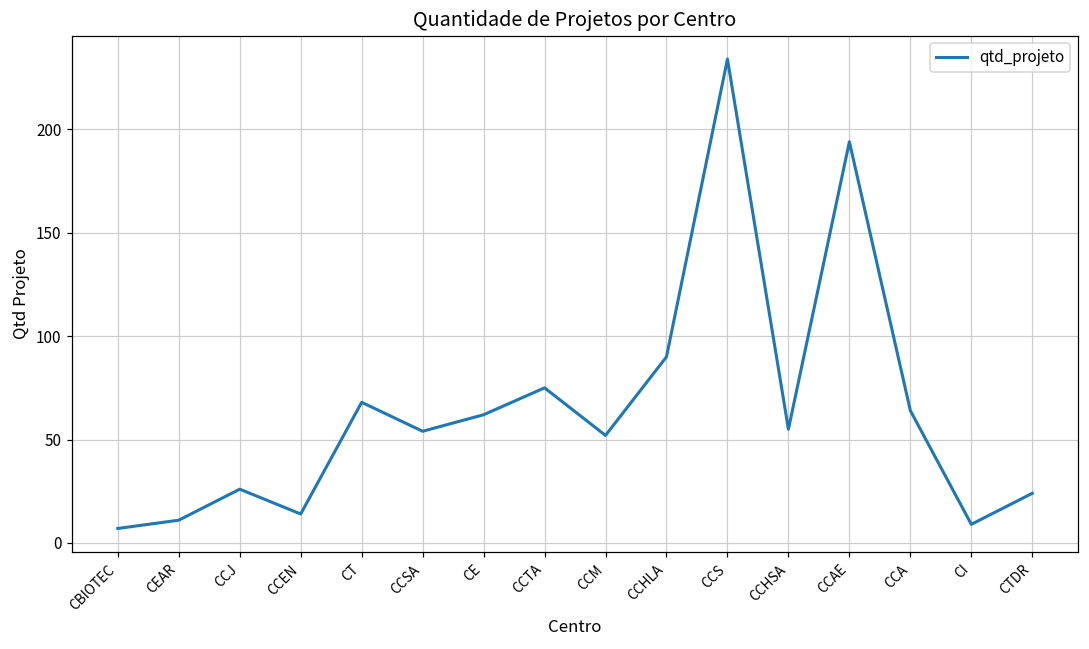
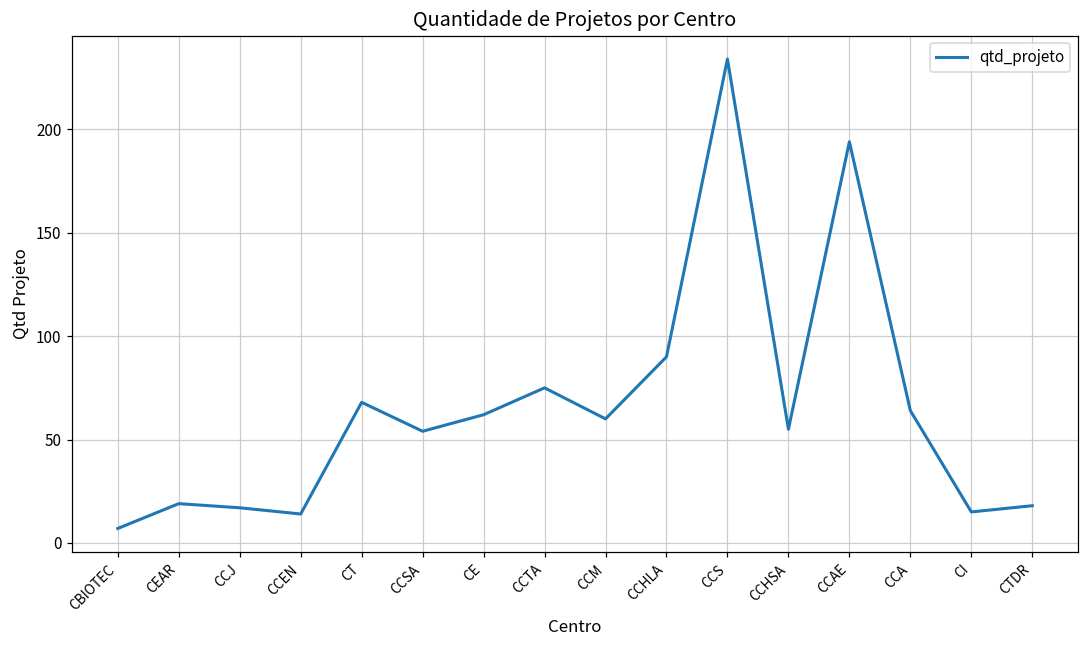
  {
    "CBIOTEC": 7,
-   "CEAR": 11,
-   "CCJ": 26,
+   "CEAR": 19,
+   "CCJ": 17,
    "CCEN": 14,
    "CT": 68,
    "CCSA": 54,
    "CE": 62,
    "CCTA": 75,
-   "CCM": 52,
+   "CCM": 60,
    "CCHLA": 90,
    "CCS": 234,
    "CCHSA": 55,
    "CCAE": 194,
    "CCA": 64,
-   "CI": 9,
-   "CTDR": 24
+   "CI": 15,
+   "CTDR": 18
  }
